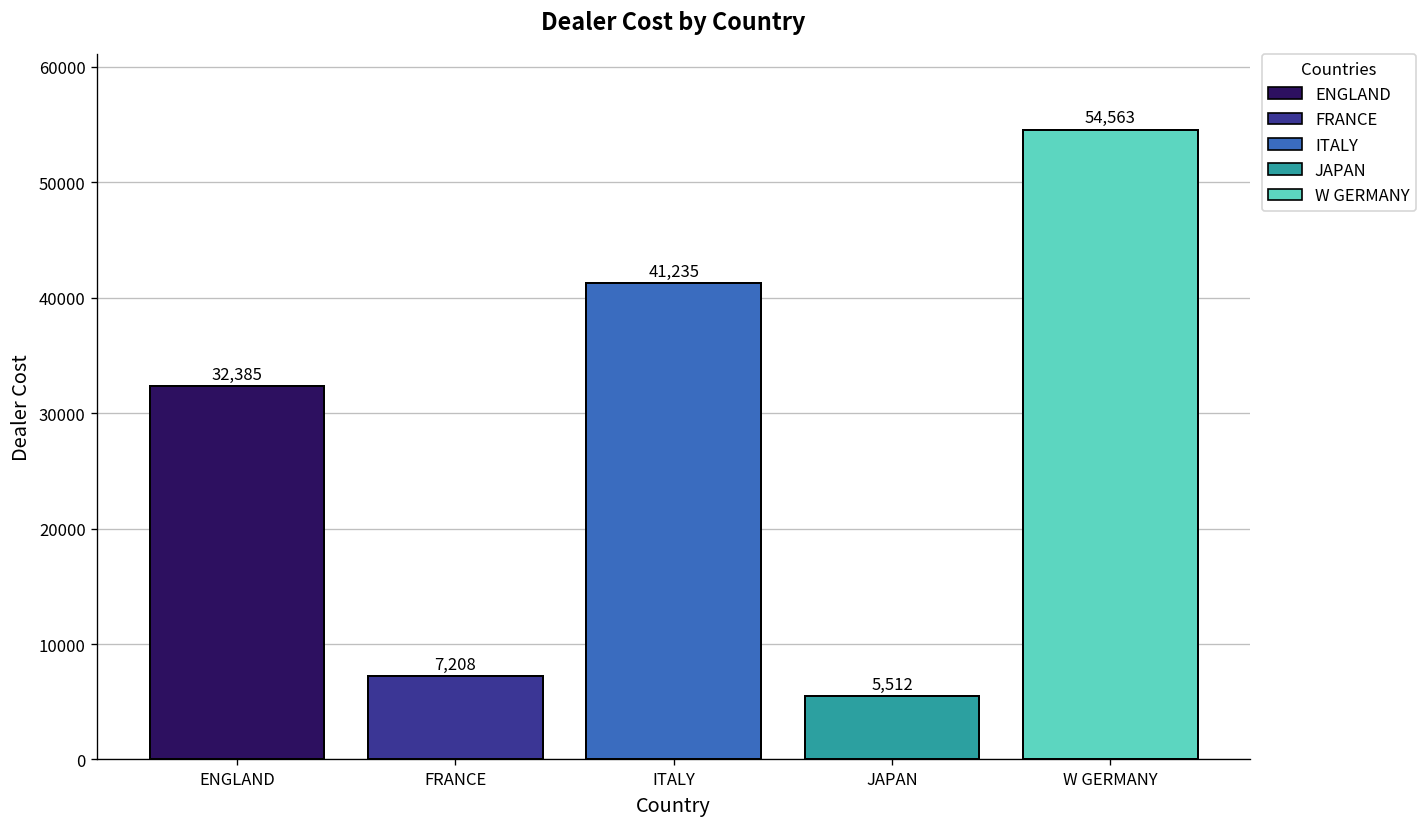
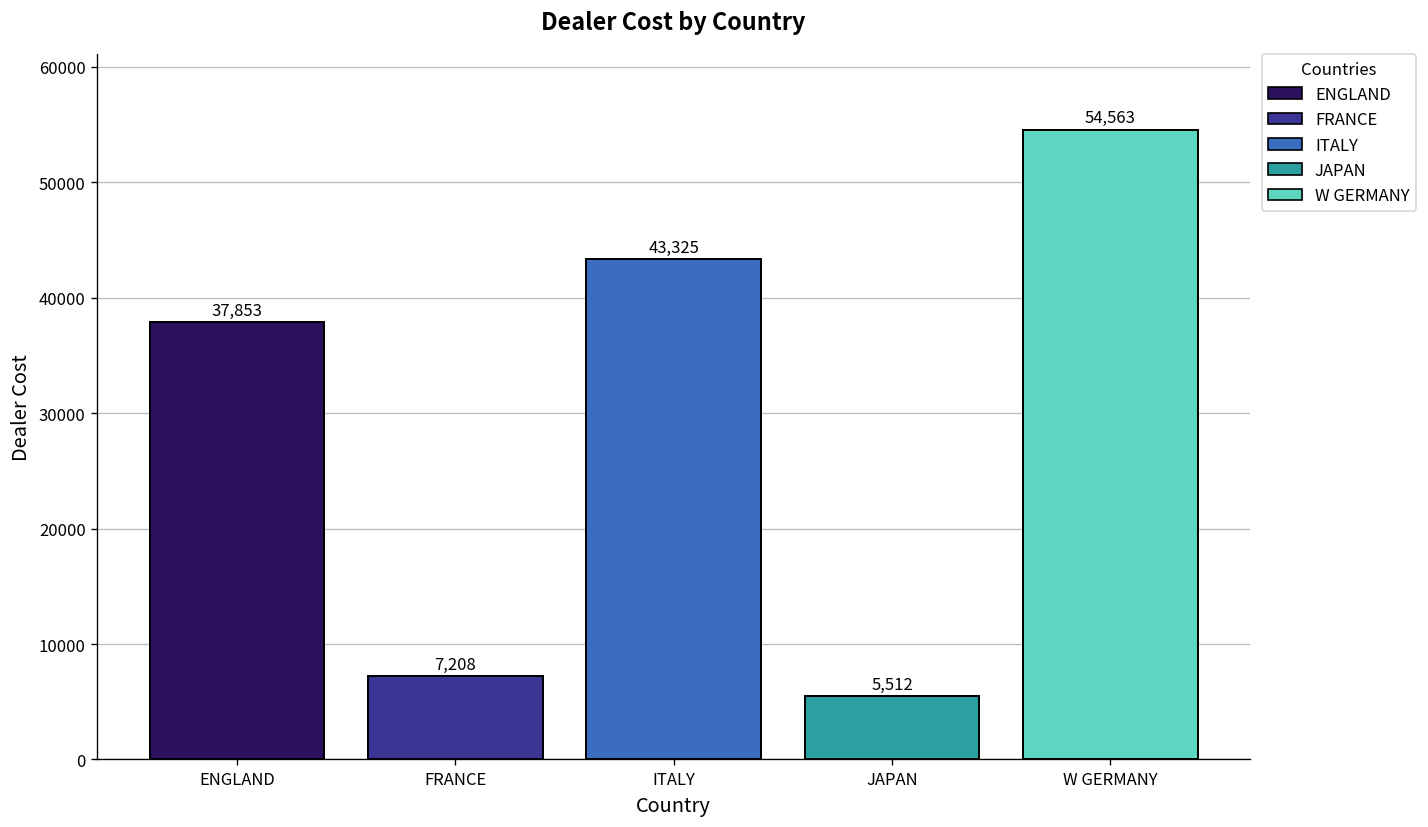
  {
-   "ENGLAND": "32,385",
+   "ENGLAND": "37,853",
    "FRANCE": "7,208",
-   "ITALY": "41,235",
+   "ITALY": "43,325",
    "JAPAN": "5,512",
    "W GERMANY": "54,563"
  }
